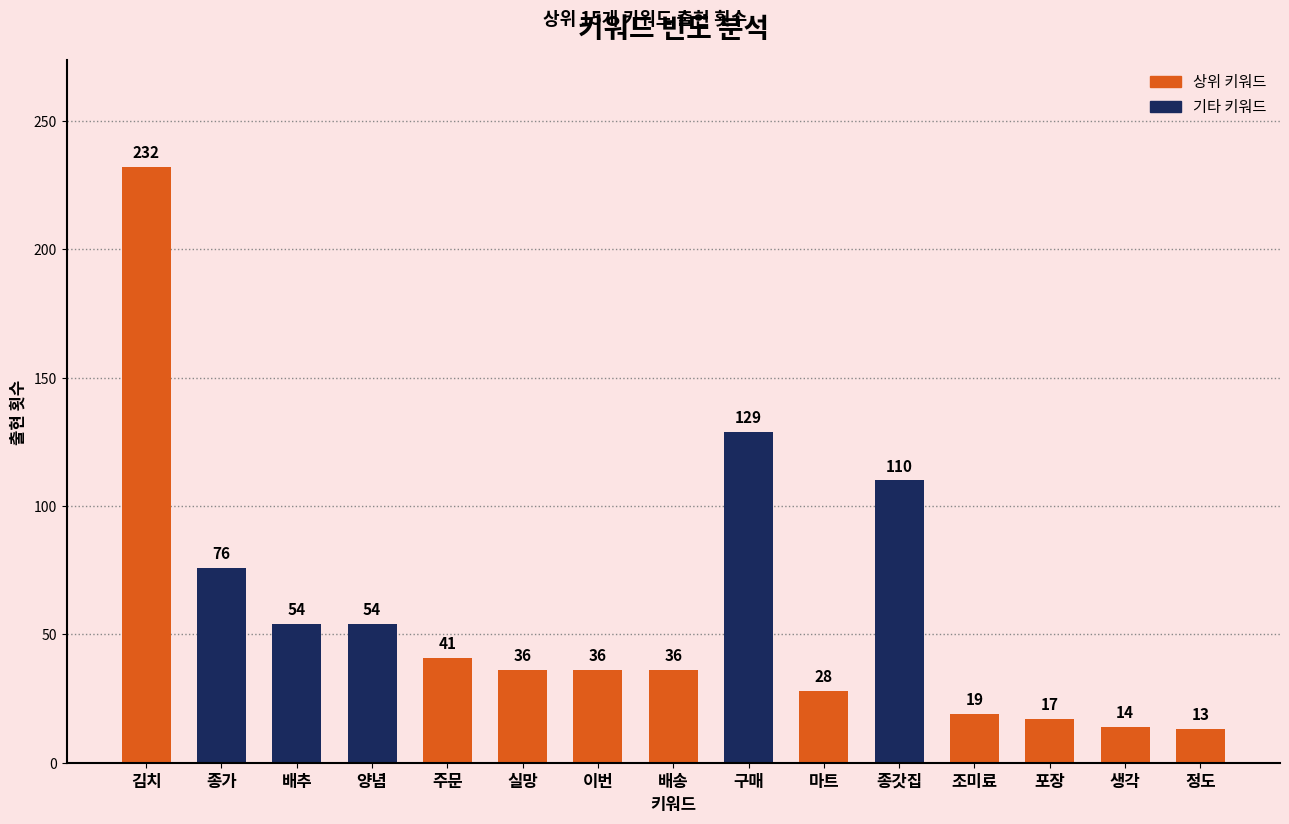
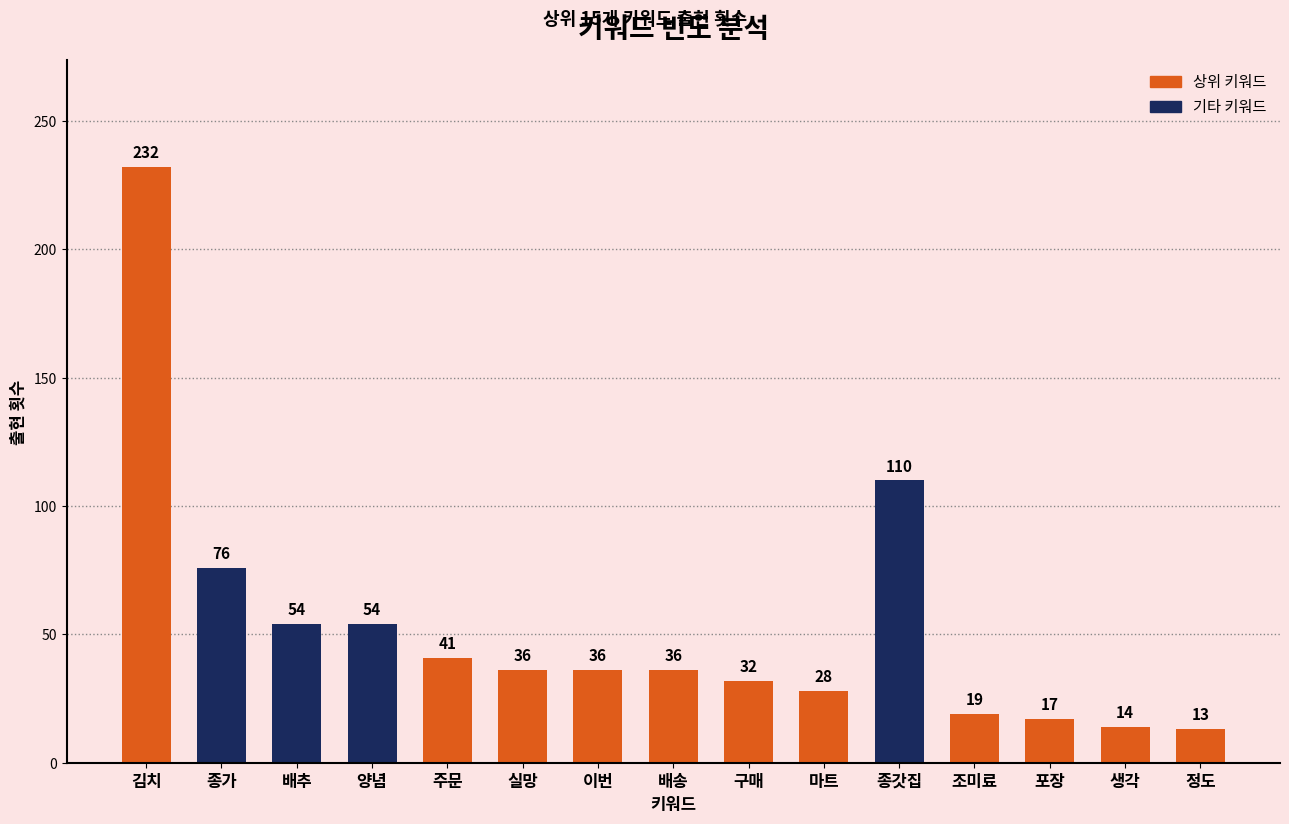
  {
    "김치": 232,
    "종가": 76,
    "배추": 54,
    "양념": 54,
    "주문": 41,
    "실망": 36,
    "이번": 36,
    "배송": 36,
-   "구매": 129,
+   "구매": 32,
    "마트": 28,
    "종갓집": 110,
    "조미료": 19,
    "포장": 17,
    "생각": 14,
    "정도": 13
  }
